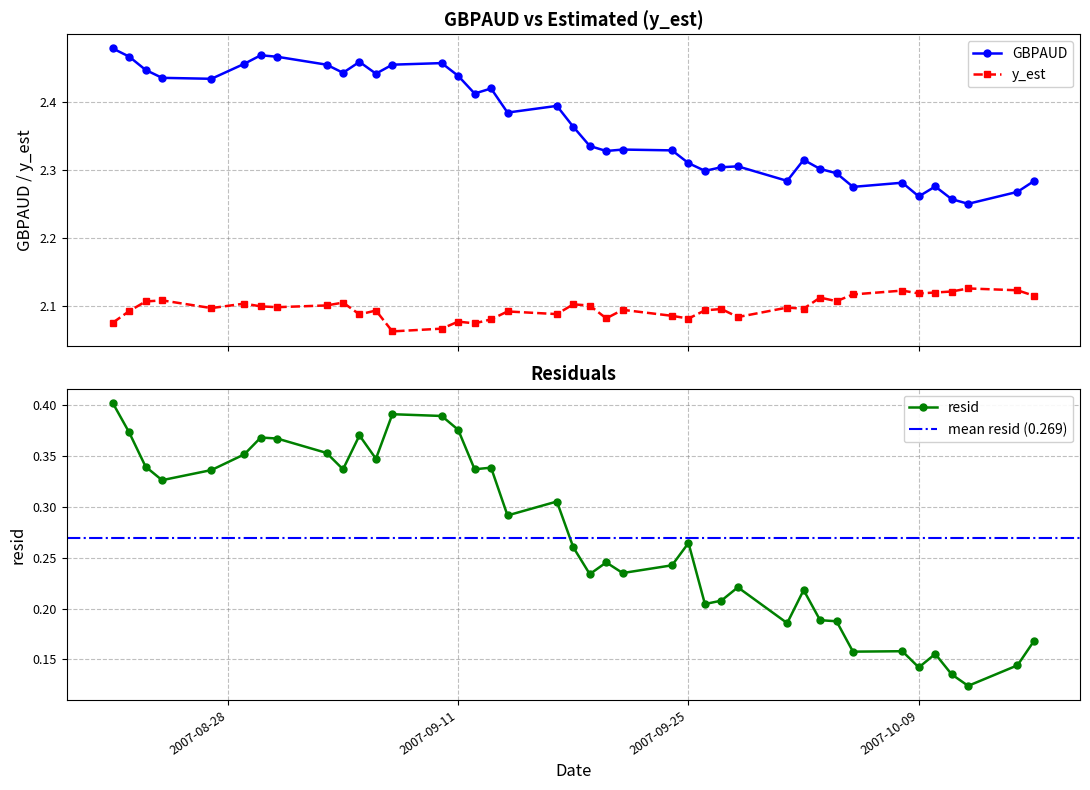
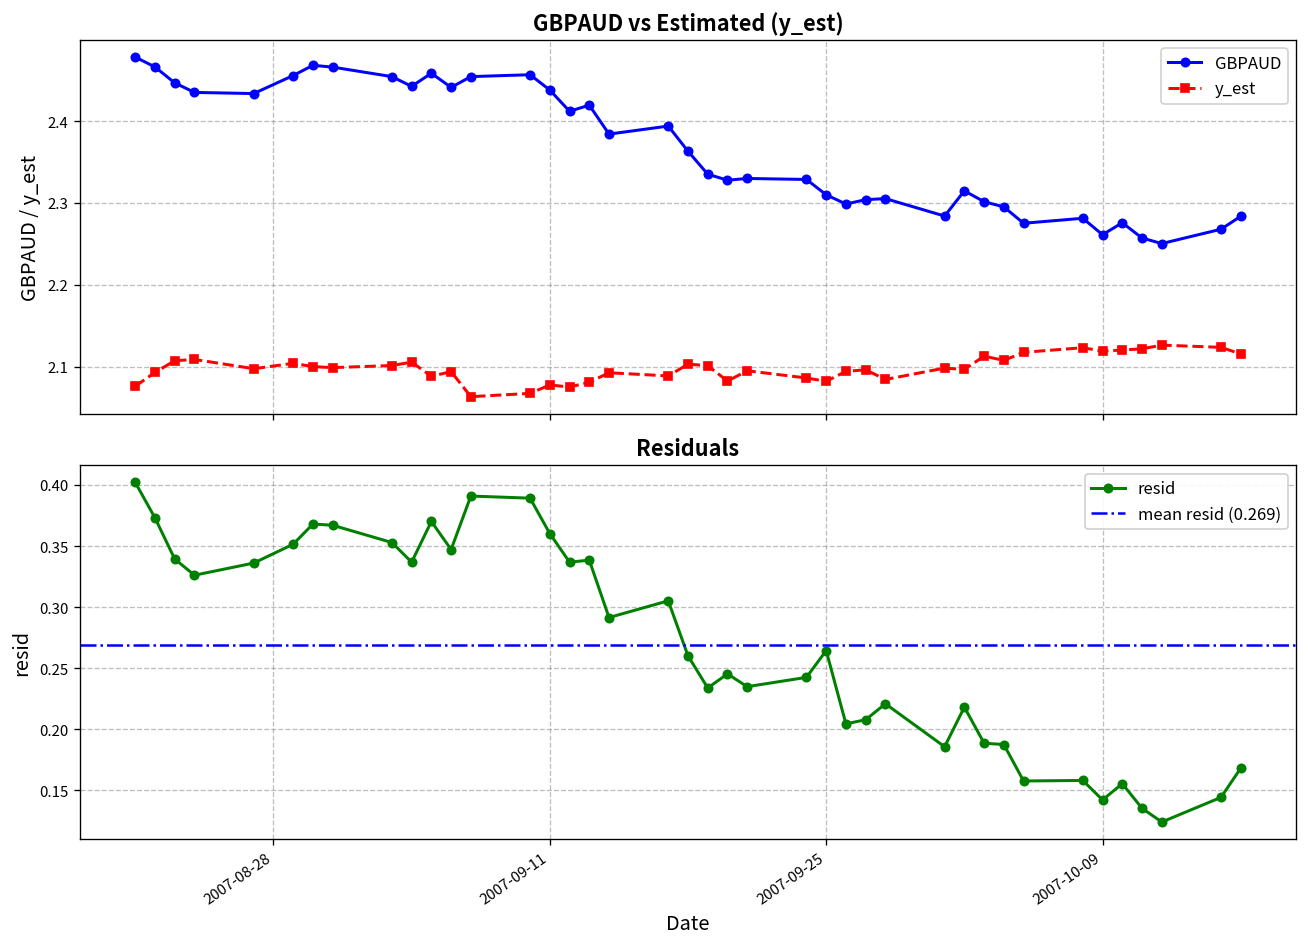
  {
    "Residuals": {
-     "2007-09-11": 0.376,
+     "2007-09-11": 0.360,
      "2007-09-25": 0.264,
      "2007-10-09": 0.142
    }
  }
